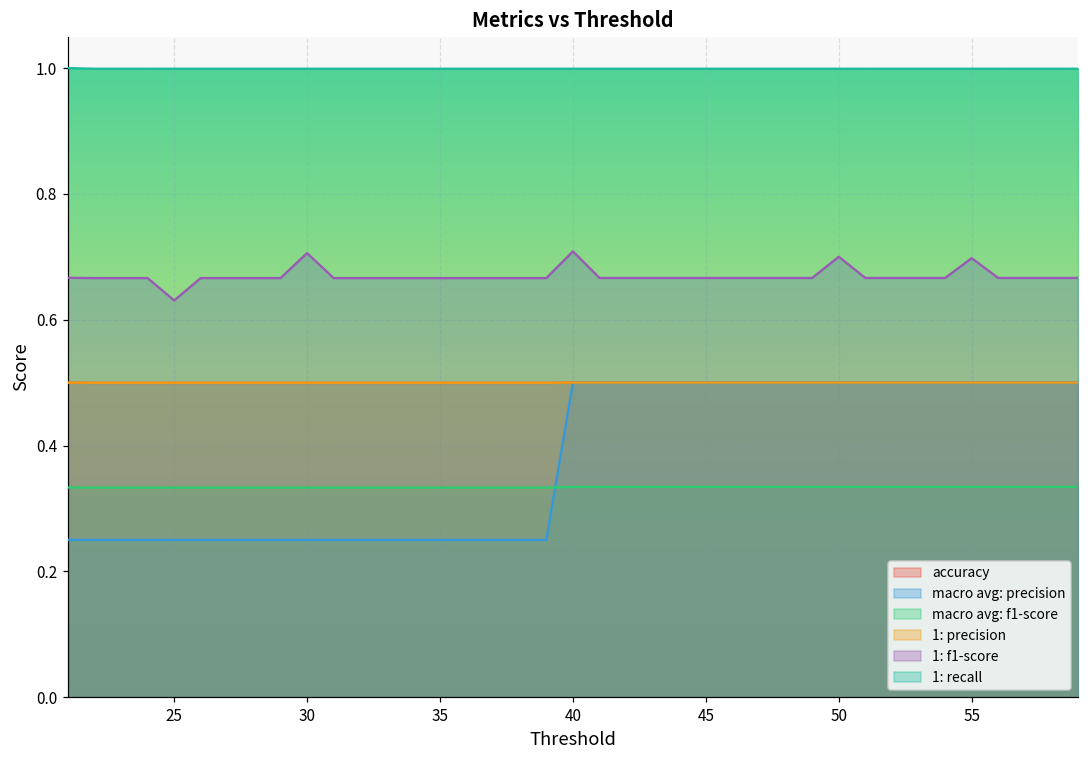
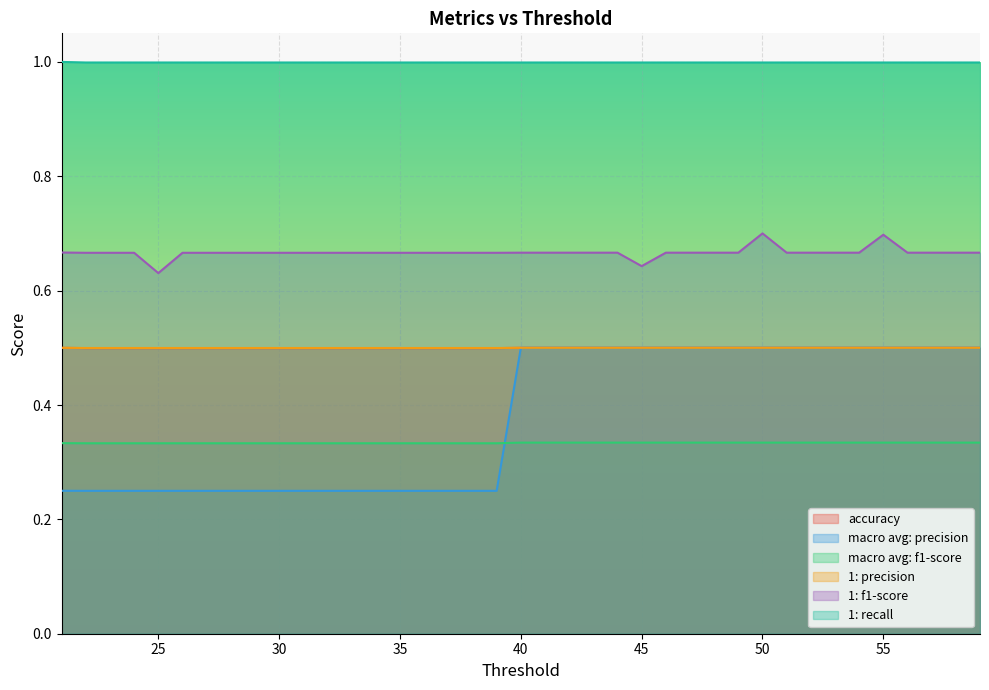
  {
    "1: precision": {
      "25": 0.50,
      "30": 0.50,
      "35": 0.50
    },
    "1: f1-score": {
      "25": 0.63,
-     "30": 0.71,
+     "30": 0.67,
      "35": 0.67,
-     "40": 0.71,
-     "45": 0.67,
+     "40": 0.67,
+     "45": 0.64,
      "50": 0.70,
      "55": 0.70
    }
  }
